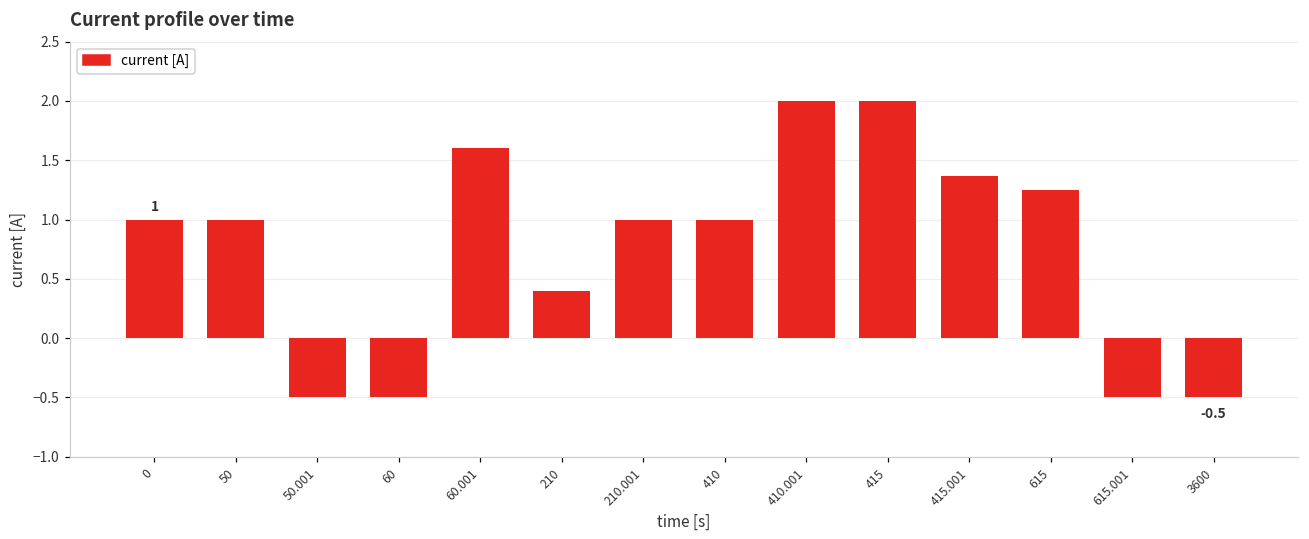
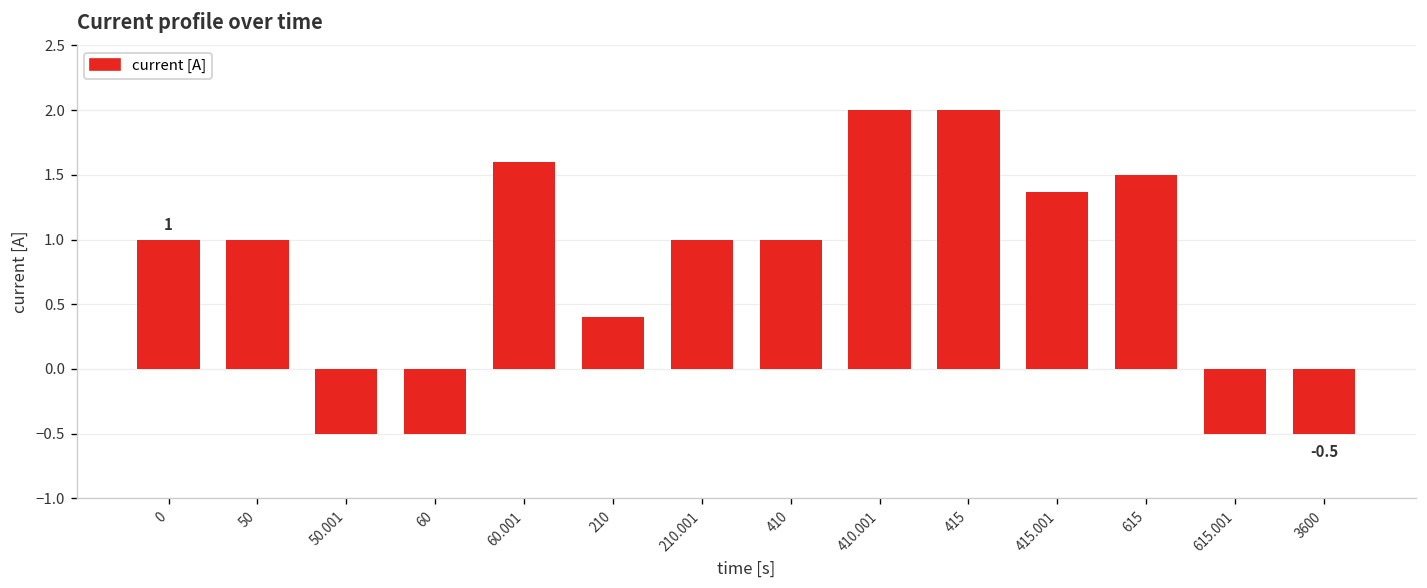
  {
    "50": 1.00,
    "50.001": -0.50,
    "60": -0.50,
    "60.001": 1.60,
    "210": 0.40,
    "210.001": 1.00,
    "410": 1.00,
    "410.001": 2.00,
    "415": 2.00,
    "415.001": 1.37,
-   "615": 1.25,
+   "615": 1.50,
    "615.001": -0.50
  }
